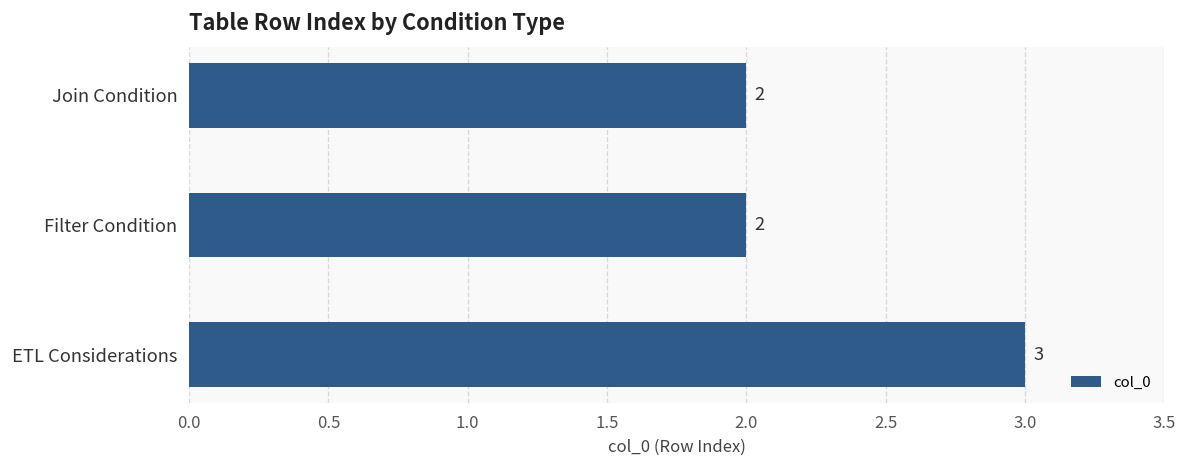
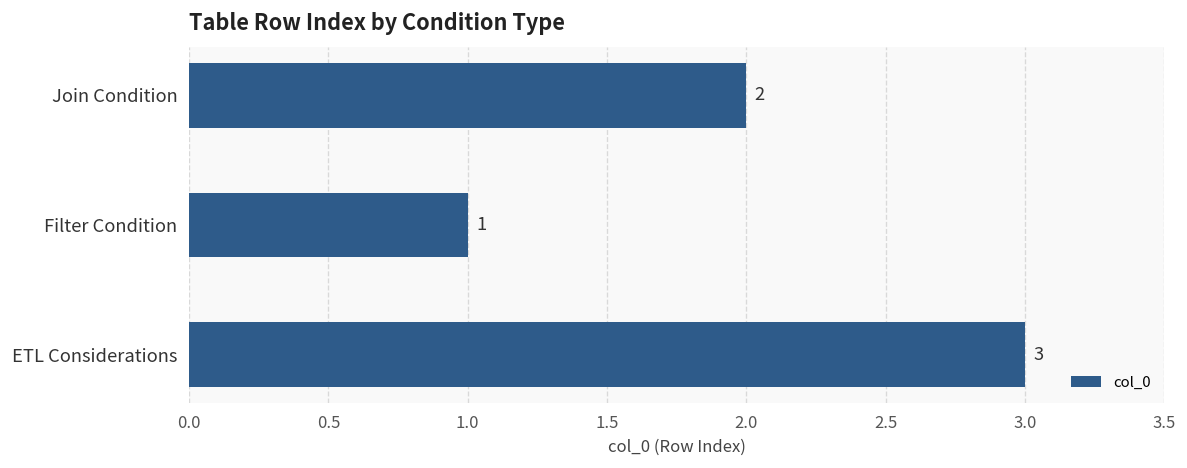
  {
    "Join Condition": 2,
-   "Filter Condition": 2,
+   "Filter Condition": 1,
    "ETL Considerations": 3
  }
